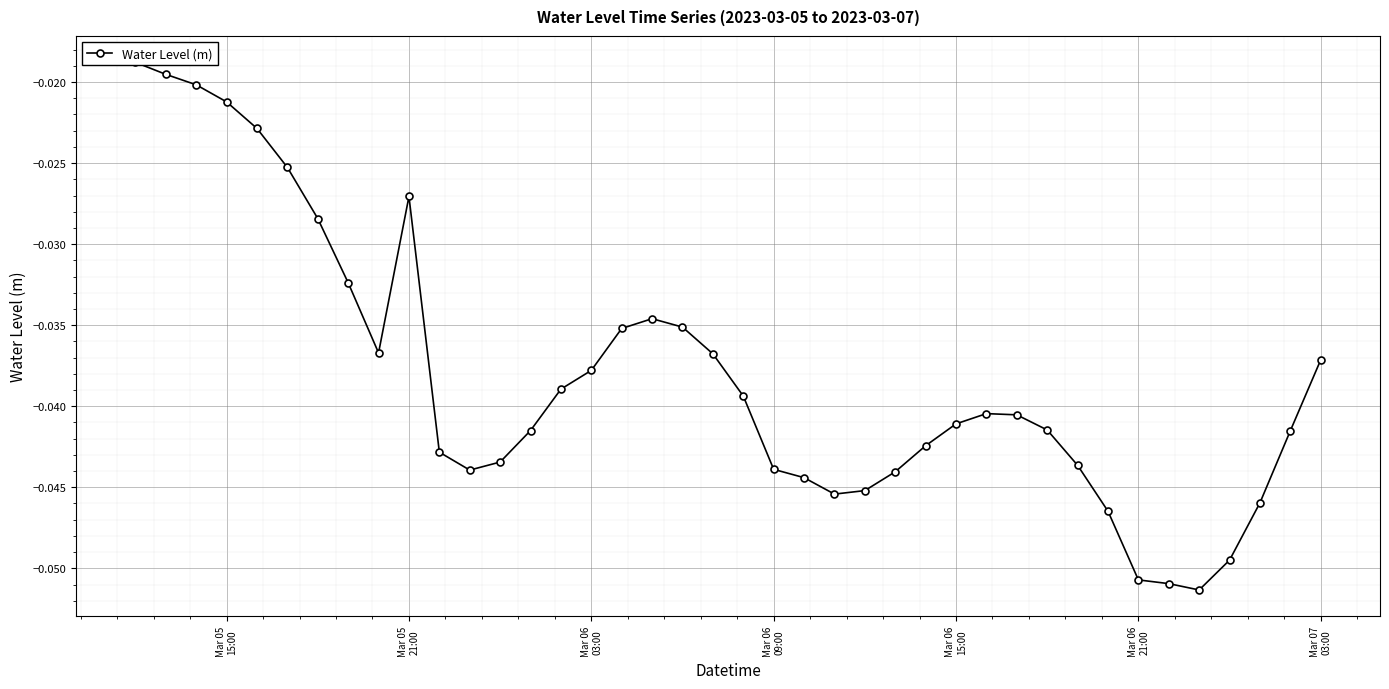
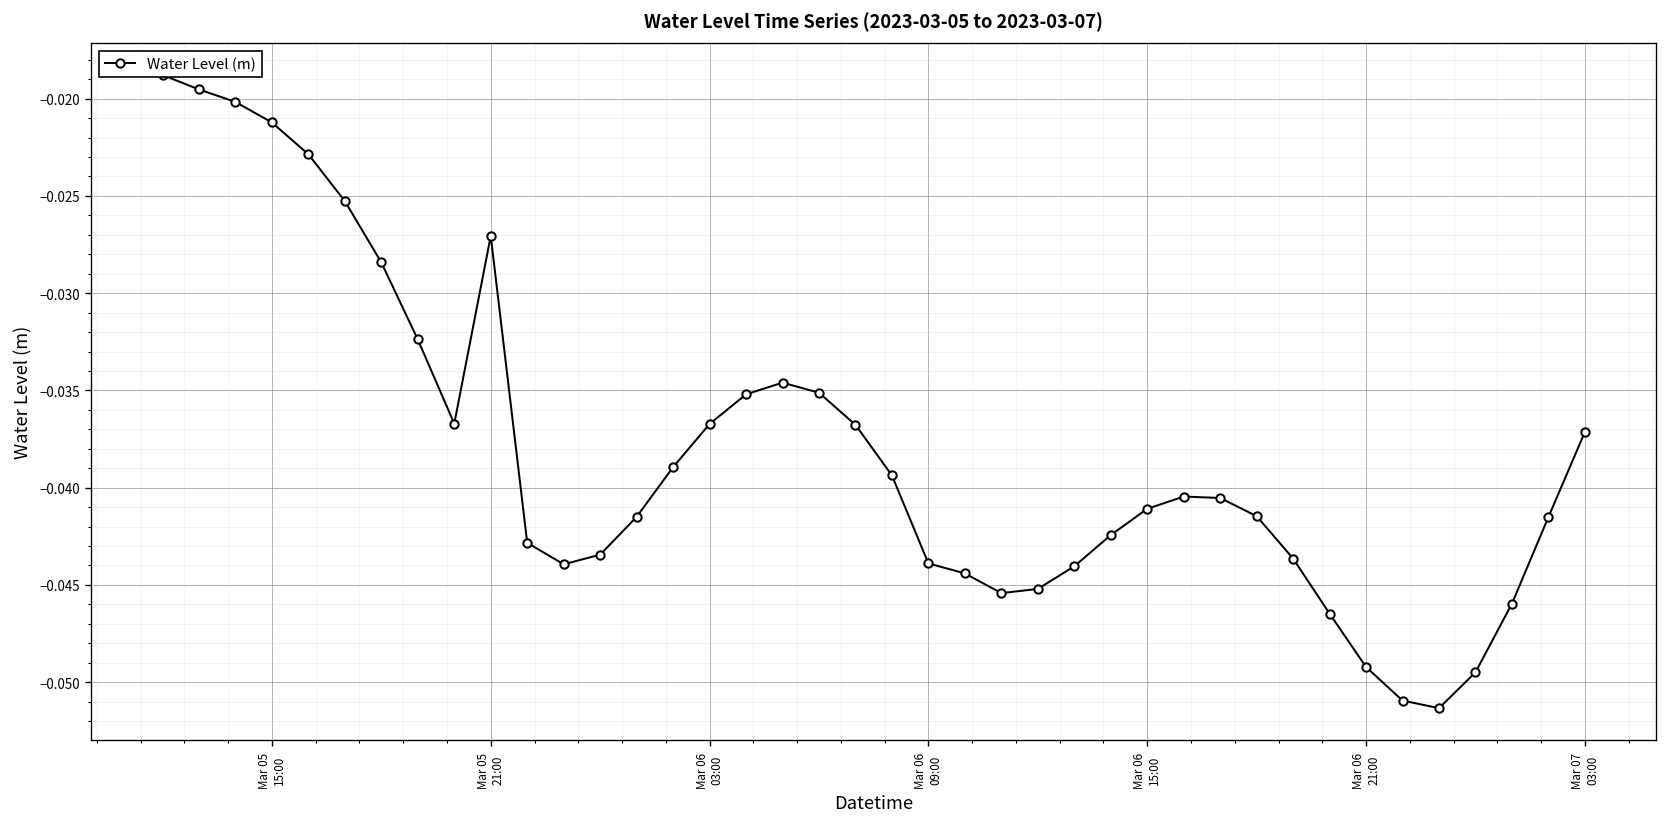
  {
    "Mar 05 15:00": -0.0212,
    "Mar 05 21:00": -0.0271,
-   "Mar 06 03:00": -0.0378,
+   "Mar 06 03:00": -0.0367,
    "Mar 06 09:00": -0.0439,
    "Mar 06 15:00": -0.0411,
-   "Mar 06 21:00": -0.0507,
+   "Mar 06 21:00": -0.0492,
    "Mar 07 03:00": -0.0371
  }
